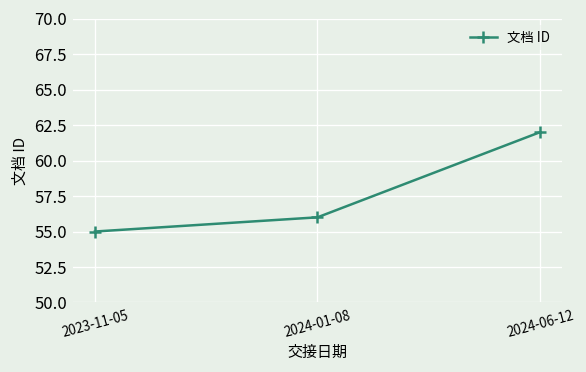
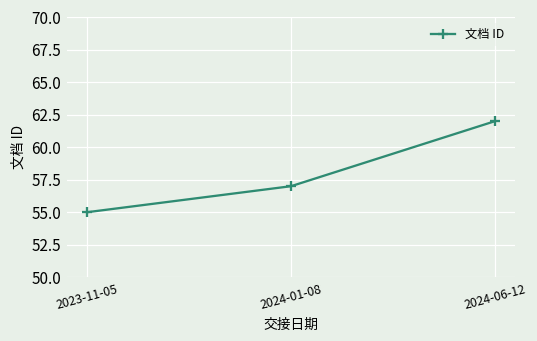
  {
    "2023-11-05": 55,
-   "2024-01-08": 56,
+   "2024-01-08": 57,
    "2024-06-12": 62
  }
